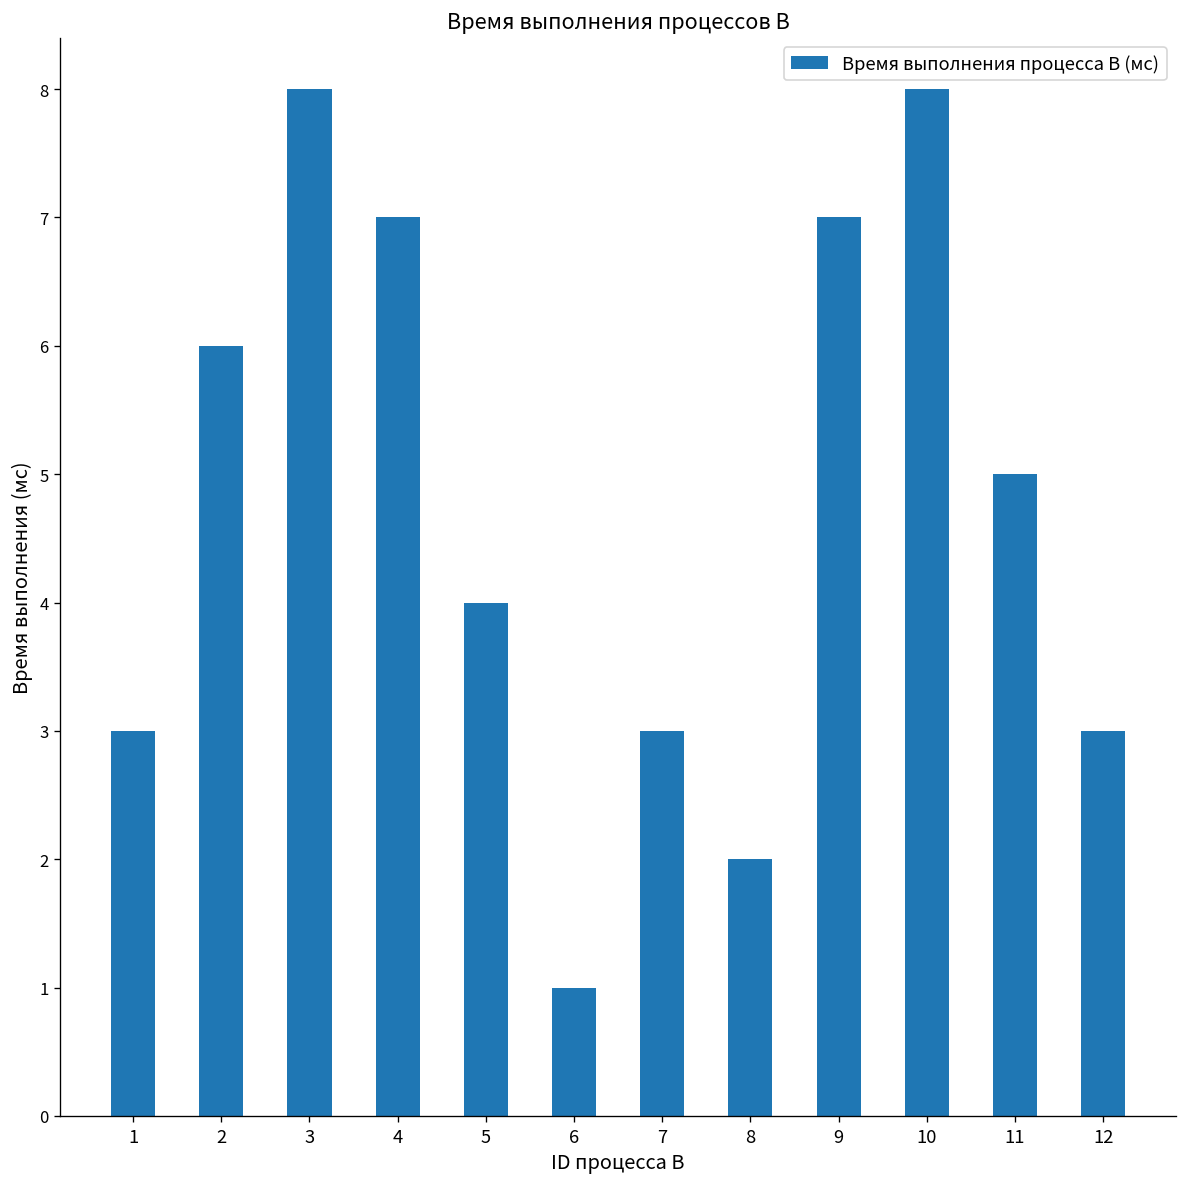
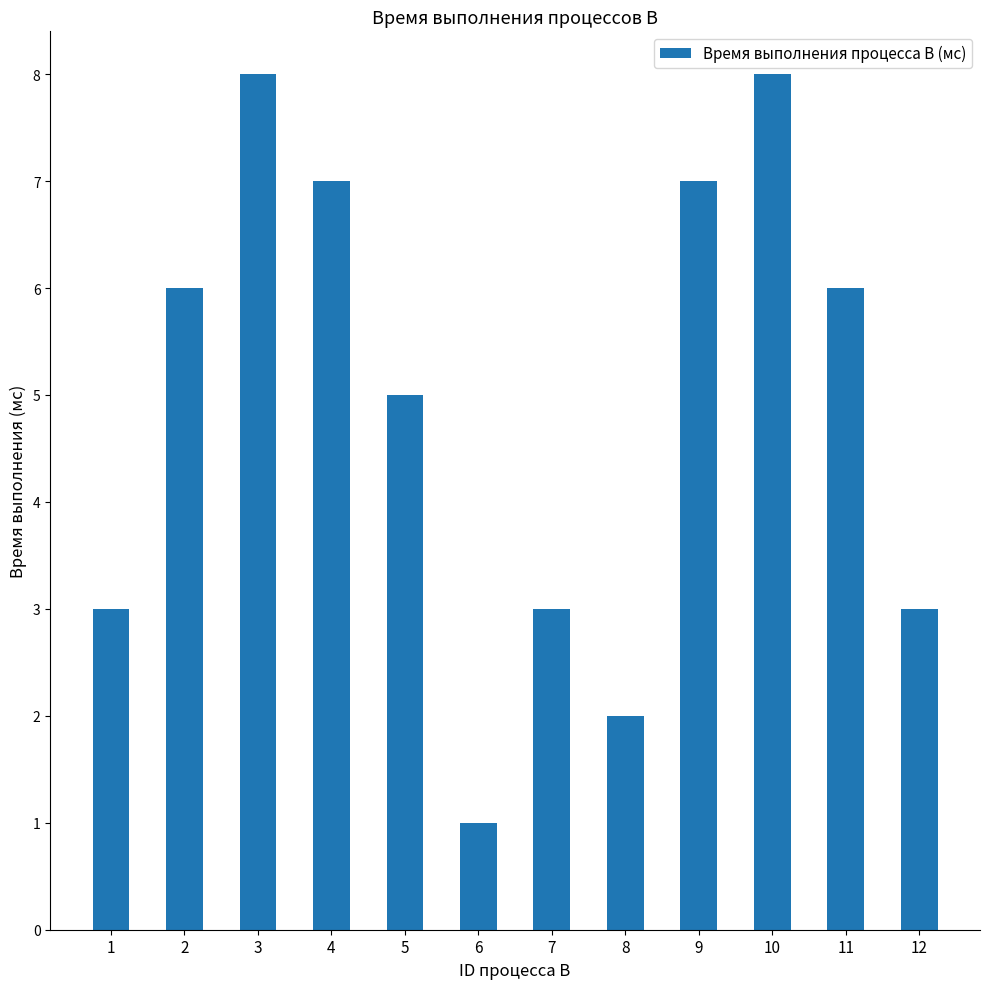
  {
    "1": 3,
    "2": 6,
    "3": 8,
    "4": 7,
-   "5": 4,
+   "5": 5,
    "6": 1,
    "7": 3,
    "8": 2,
    "9": 7,
    "10": 8,
-   "11": 5,
+   "11": 6,
    "12": 3
  }
